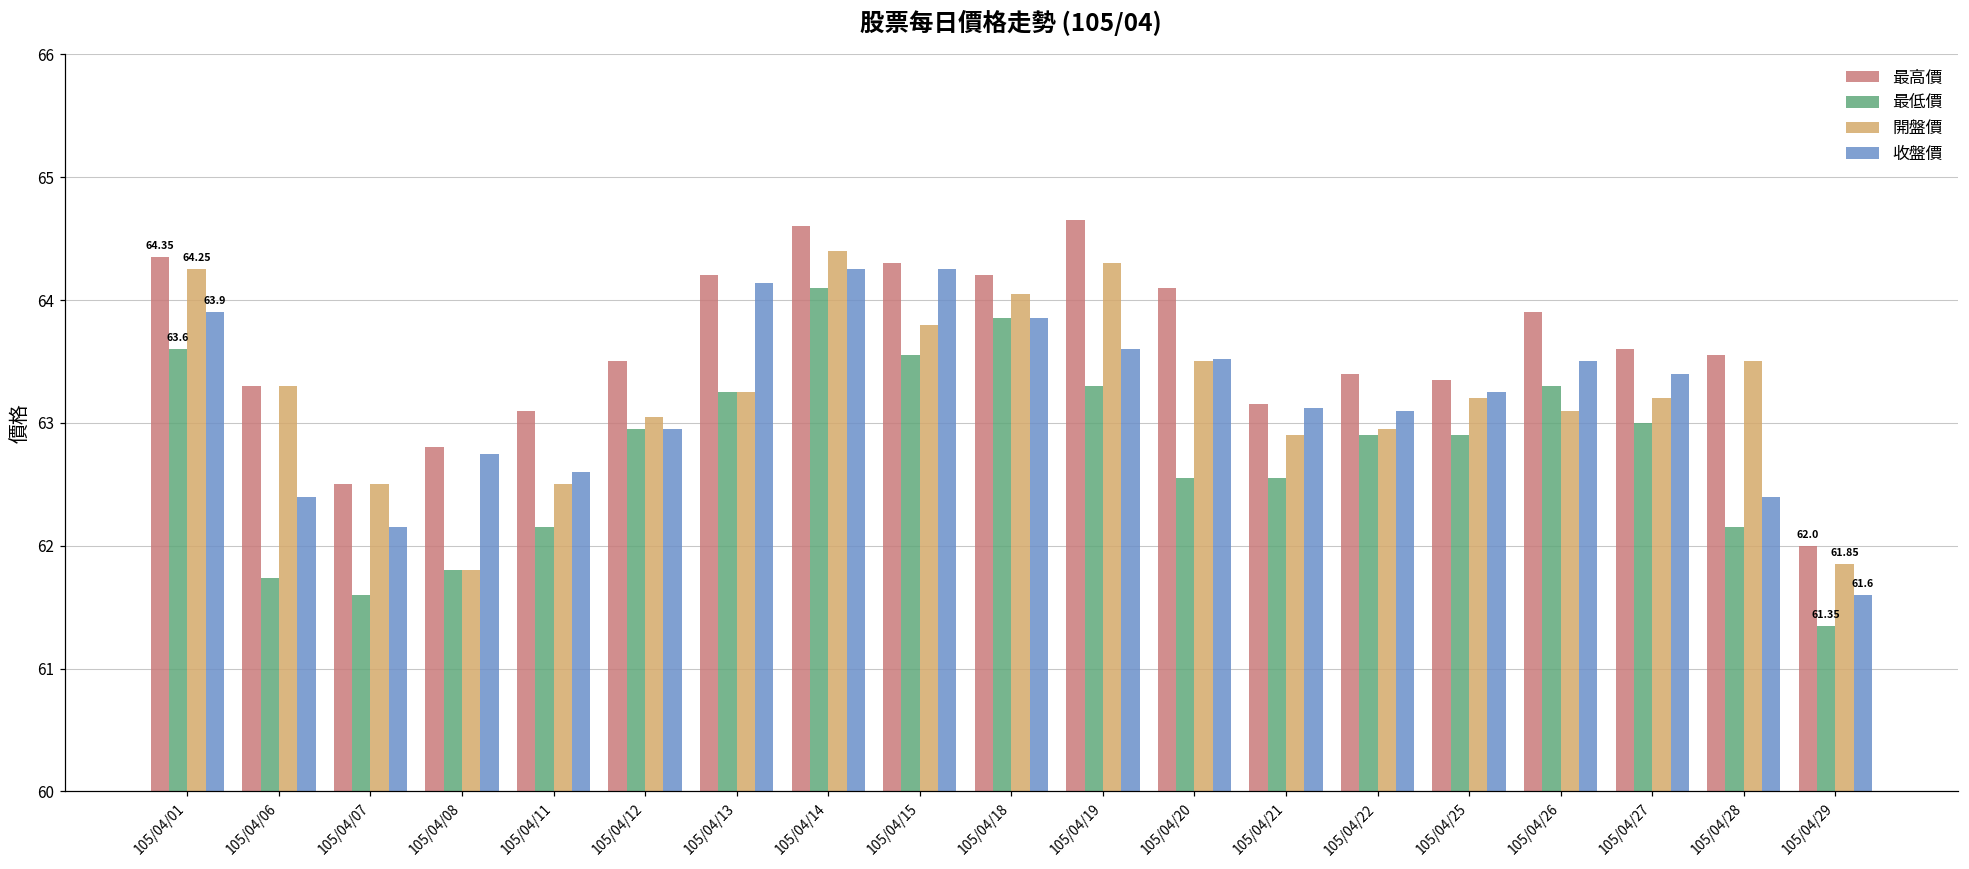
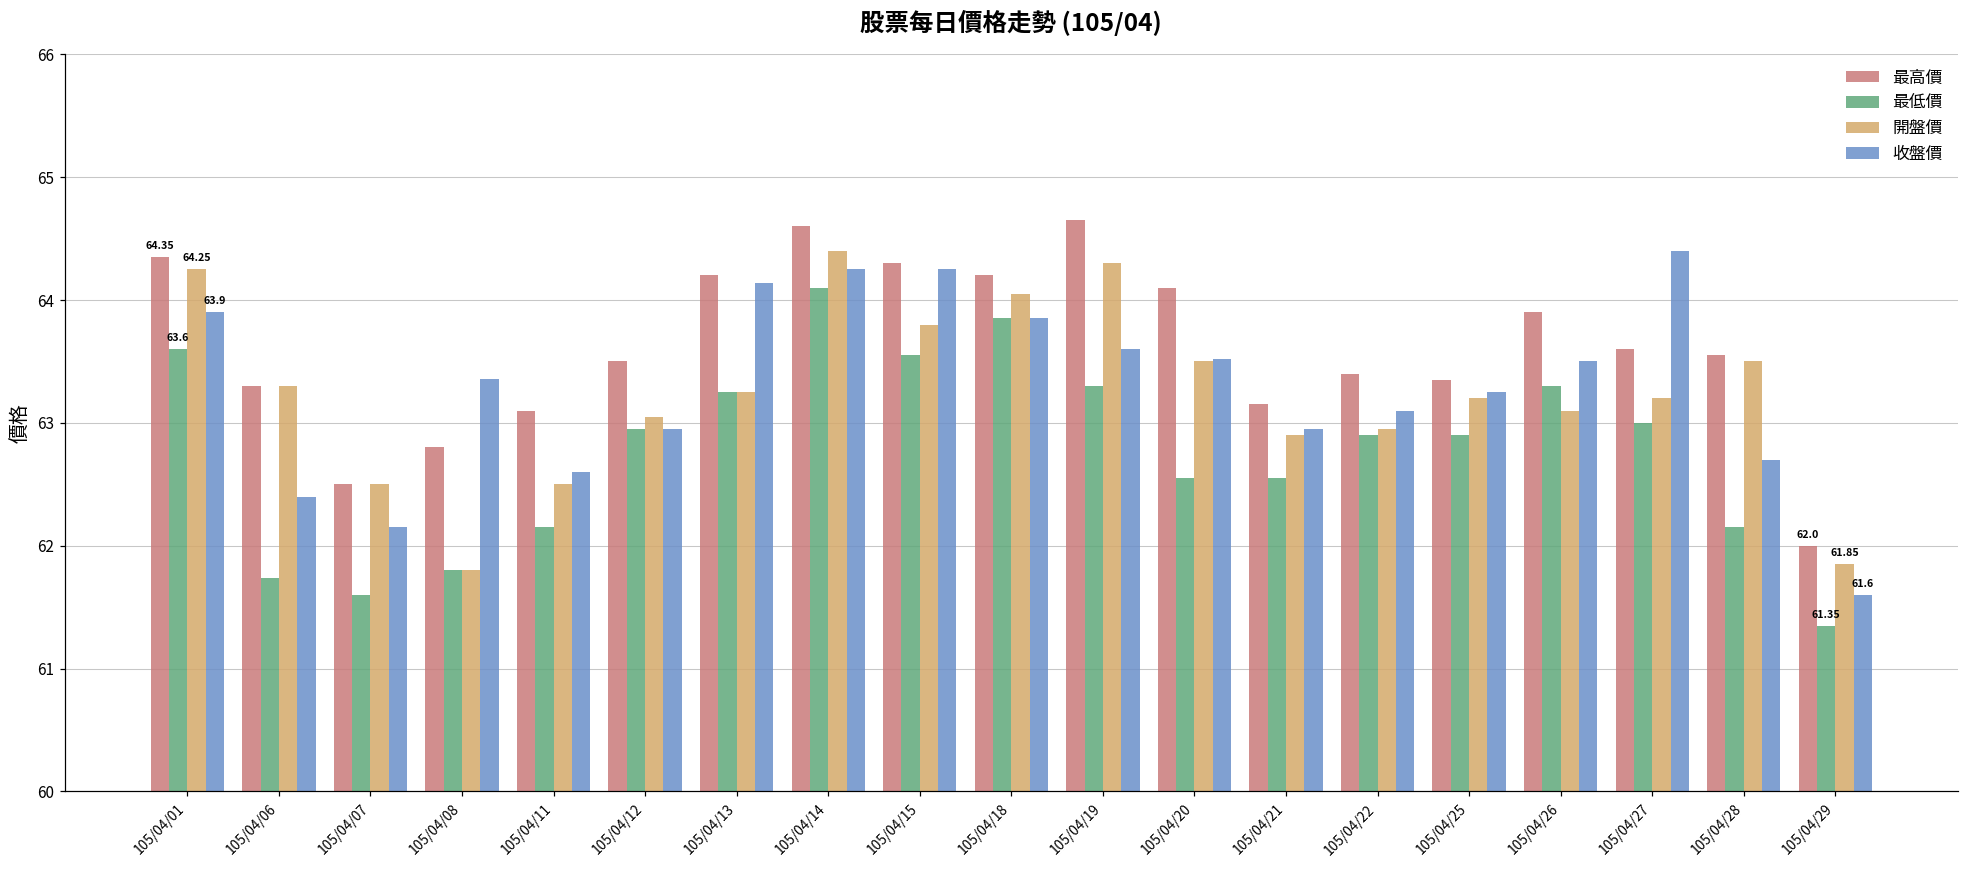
  {
    "最低價": {
      "105/04/01": 63.6,
      "105/04/29": 61.35
    },
    "收盤價": {
      "105/04/06": 62.40,
      "105/04/07": 62.15,
-     "105/04/08": 62.75,
+     "105/04/08": 63.36,
      "105/04/11": 62.60,
      "105/04/12": 62.95,
      "105/04/13": 64.14,
      "105/04/14": 64.25,
      "105/04/15": 64.25,
      "105/04/18": 63.85,
      "105/04/19": 63.60,
      "105/04/20": 63.52,
-     "105/04/21": 63.12,
+     "105/04/21": 62.95,
      "105/04/22": 63.10,
      "105/04/25": 63.25,
      "105/04/26": 63.50,
-     "105/04/27": 63.4,
-     "105/04/28": 62.4
+     "105/04/27": 64.4,
+     "105/04/28": 62.7
    }
  }
